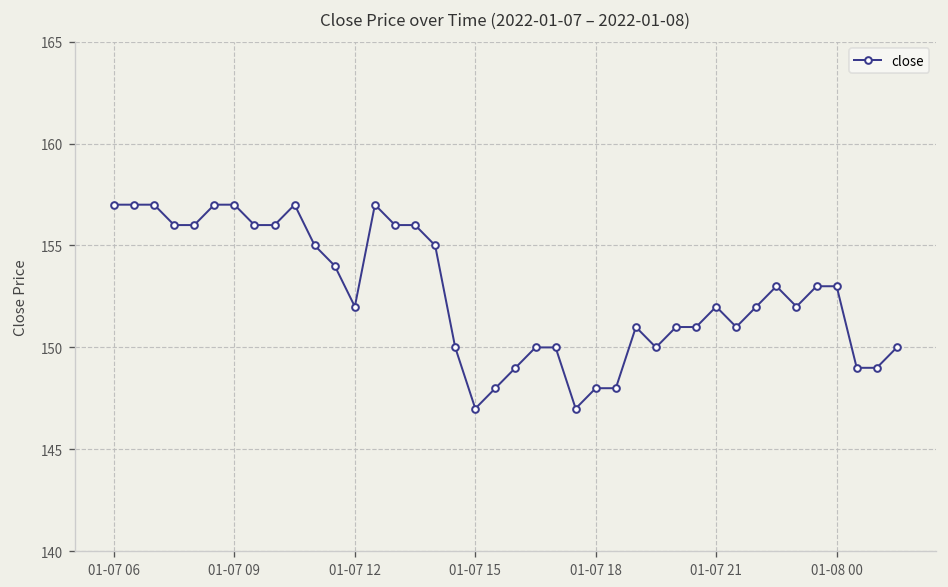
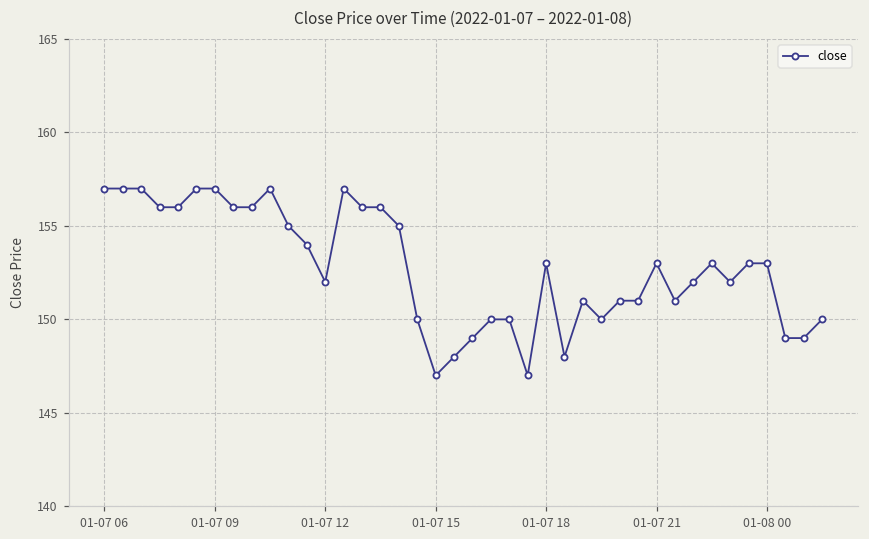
  {
    "01-07 06": 157,
    "01-07 09": 157,
    "01-07 12": 152,
    "01-07 15": 147,
-   "01-07 18": 148,
-   "01-07 21": 152,
+   "01-07 18": 153,
+   "01-07 21": 153,
    "01-08 00": 153
  }
